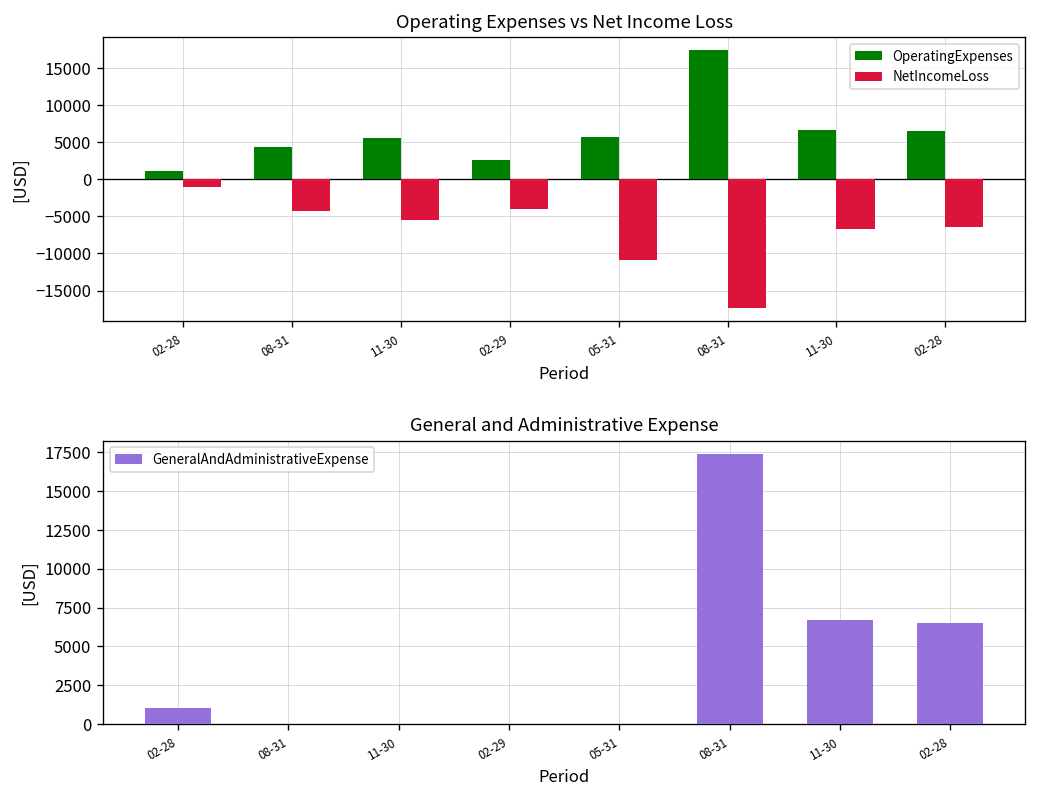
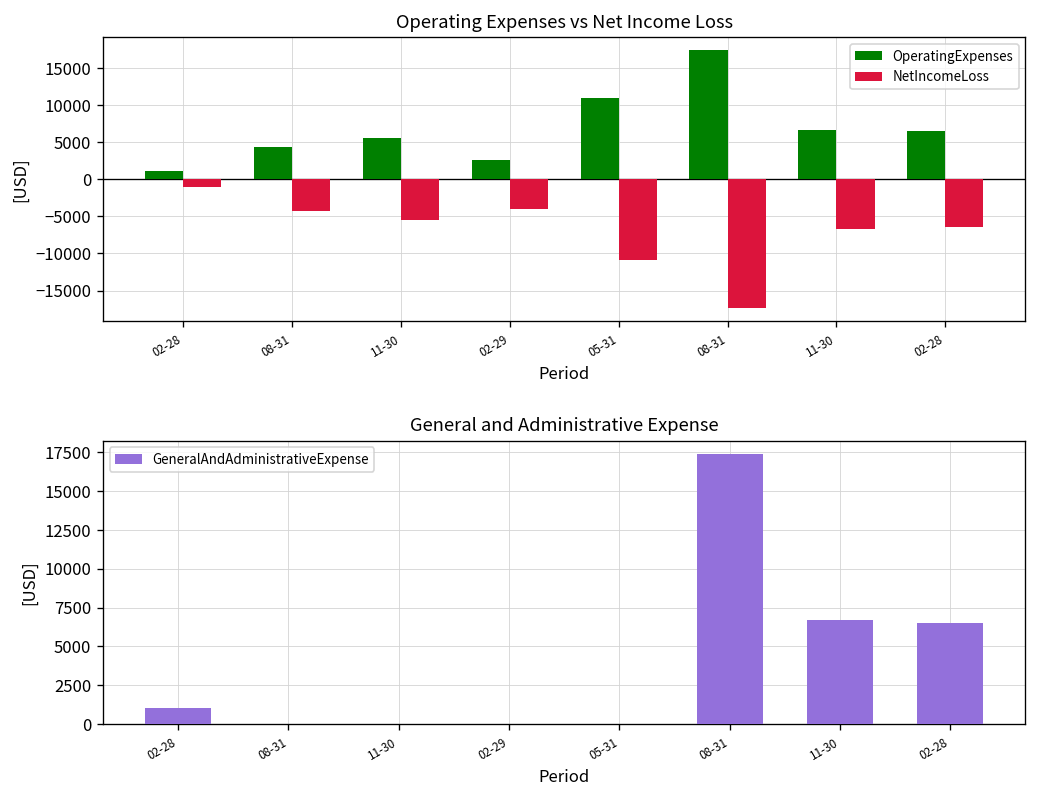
  {
    "Operating Expenses vs Net Income Loss": {
      "OperatingExpenses": {
        "02-29": 3000,
-       "05-31": 6000
+       "05-31": 11000
      },
      "NetIncomeLoss": {
        "02-29": -4000,
        "05-31": -11000
      }
    },
    "General and Administrative Expense": {
      "02-29": 0,
      "05-31": 0
    }
  }
